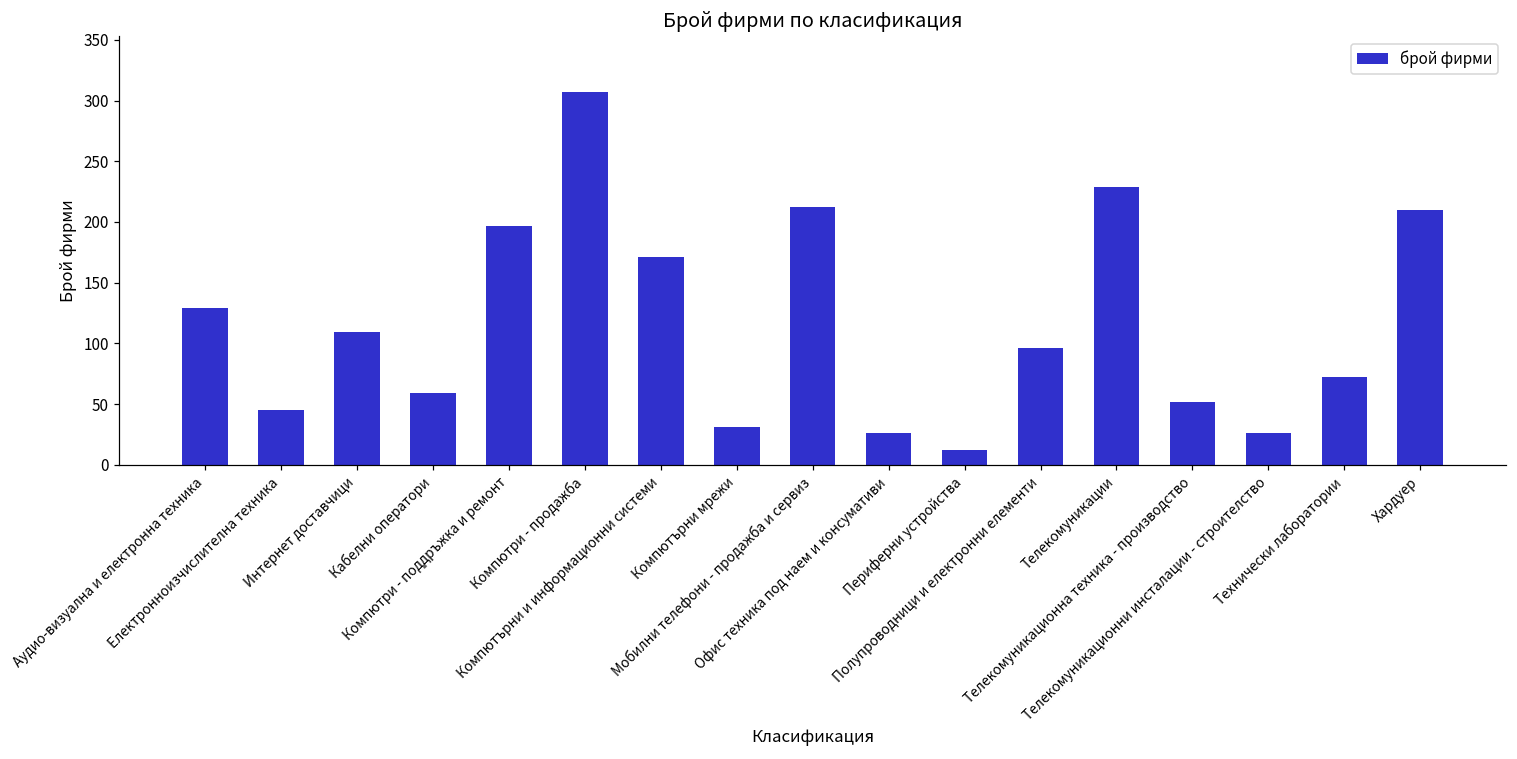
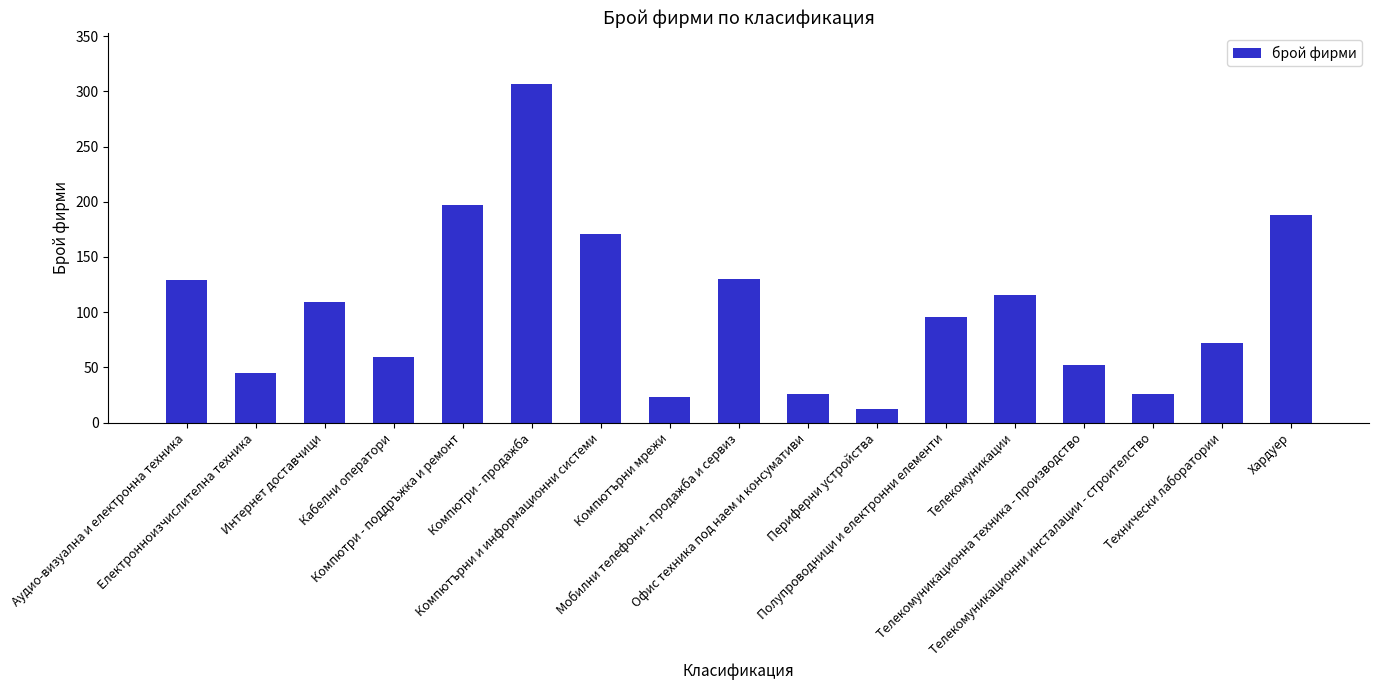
  {
    "Аудио-визуална и електронна техника": 129,
    "Електронноизчислителна техника": 45,
    "Интернет доставчици": 109,
    "Кабелни оператори": 59,
    "Компютри - поддръжка и ремонт": 197,
    "Компютри - продажба": 307,
    "Компютърни и информационни системи": 171,
-   "Компютърни мрежи": 31,
-   "Мобилни телефони - продажба и сервиз": 212,
+   "Компютърни мрежи": 23,
+   "Мобилни телефони - продажба и сервиз": 130,
    "Офис техника под наем и консумативи": 26,
    "Периферни устройства": 12,
    "Полупроводници и електронни елементи": 96,
-   "Телекомуникации": 229,
+   "Телекомуникации": 116,
    "Телекомуникационна техника - производство": 52,
    "Телекомуникационни инсталации - строителство": 26,
    "Технически лаборатории": 72,
-   "Хардуер": 210
+   "Хардуер": 188
  }
